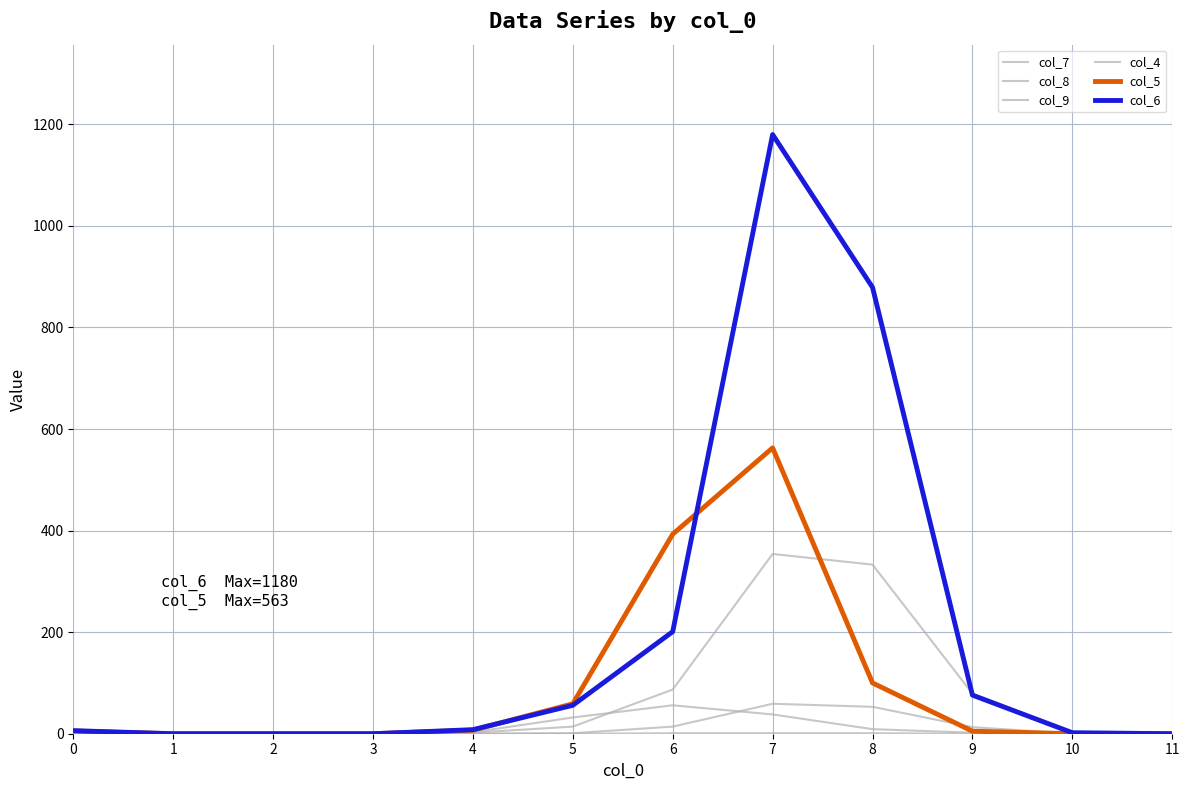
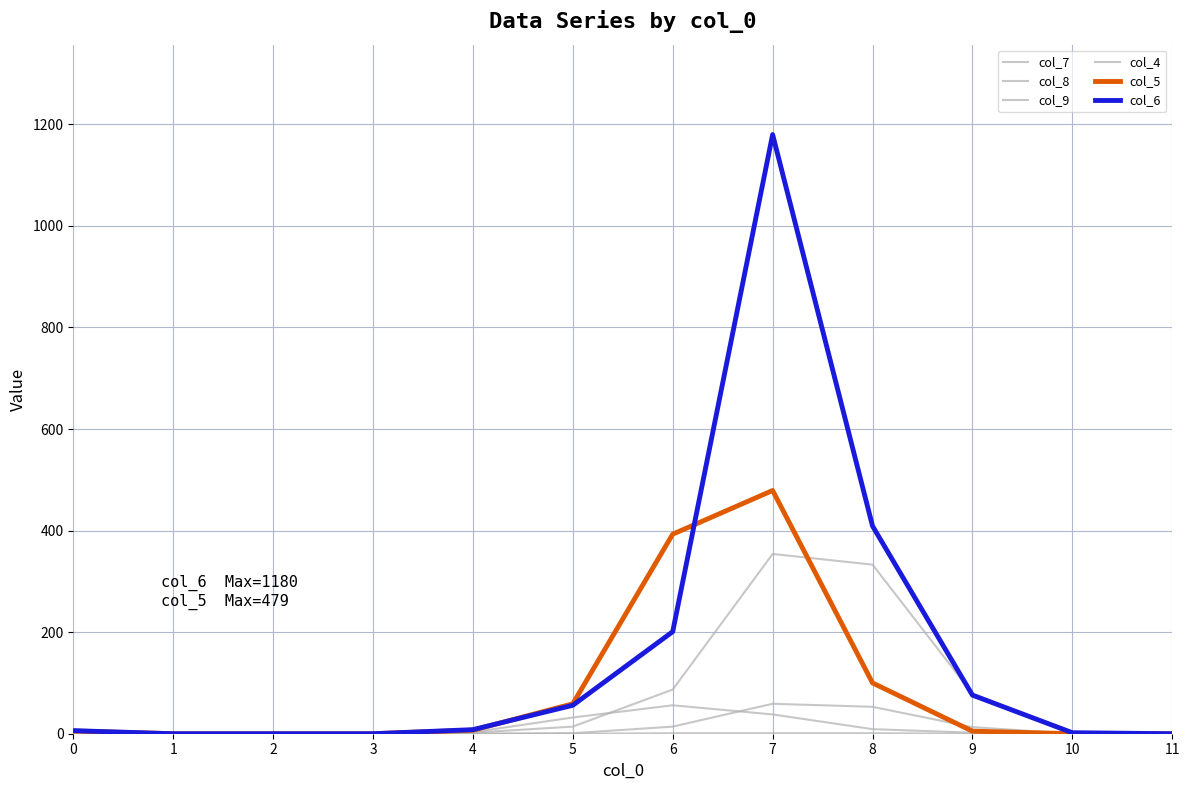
  {
    "col_5": {
-     "7": 563
+     "7": 479
    },
    "col_6": {
      "6": 200,
      "7": 1180,
-     "8": 880
+     "8": 410
    }
  }
